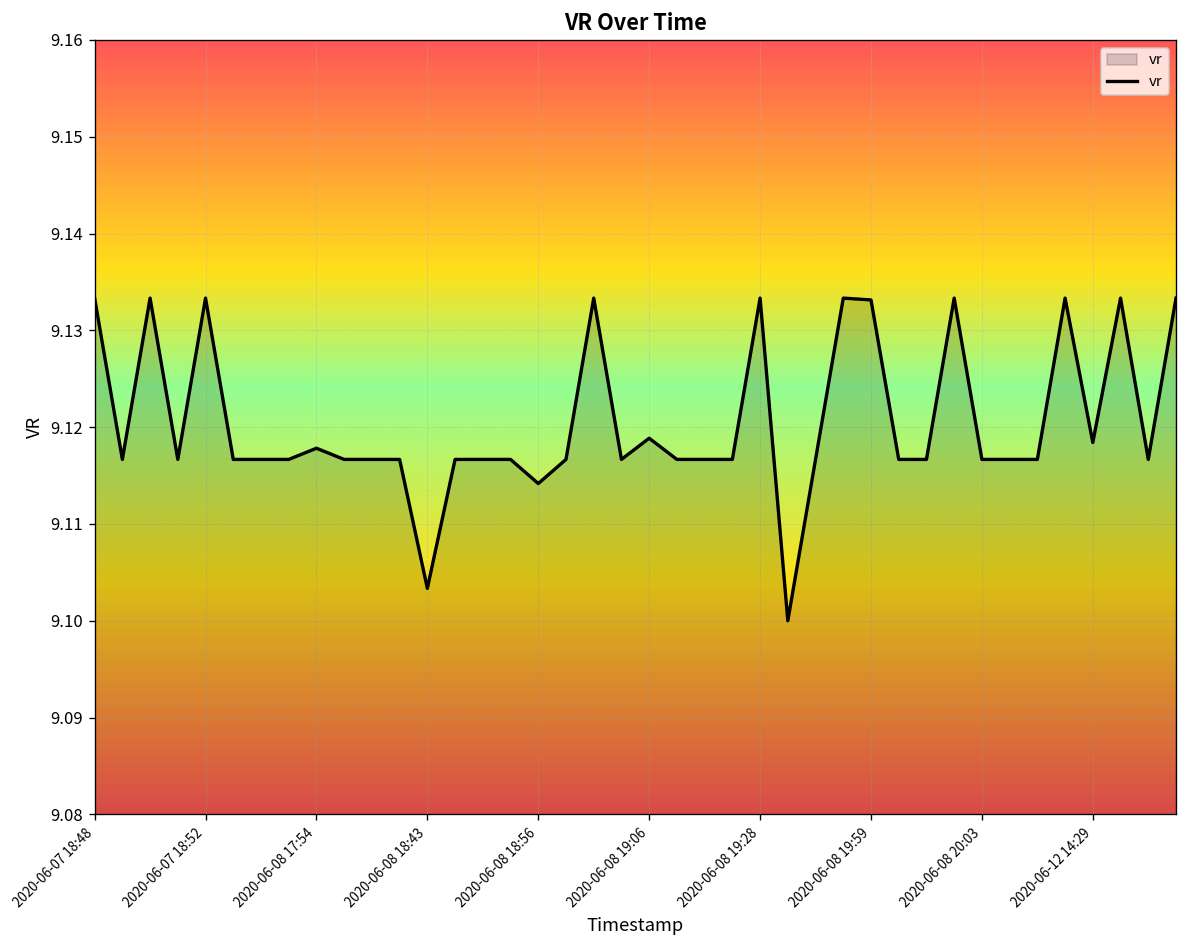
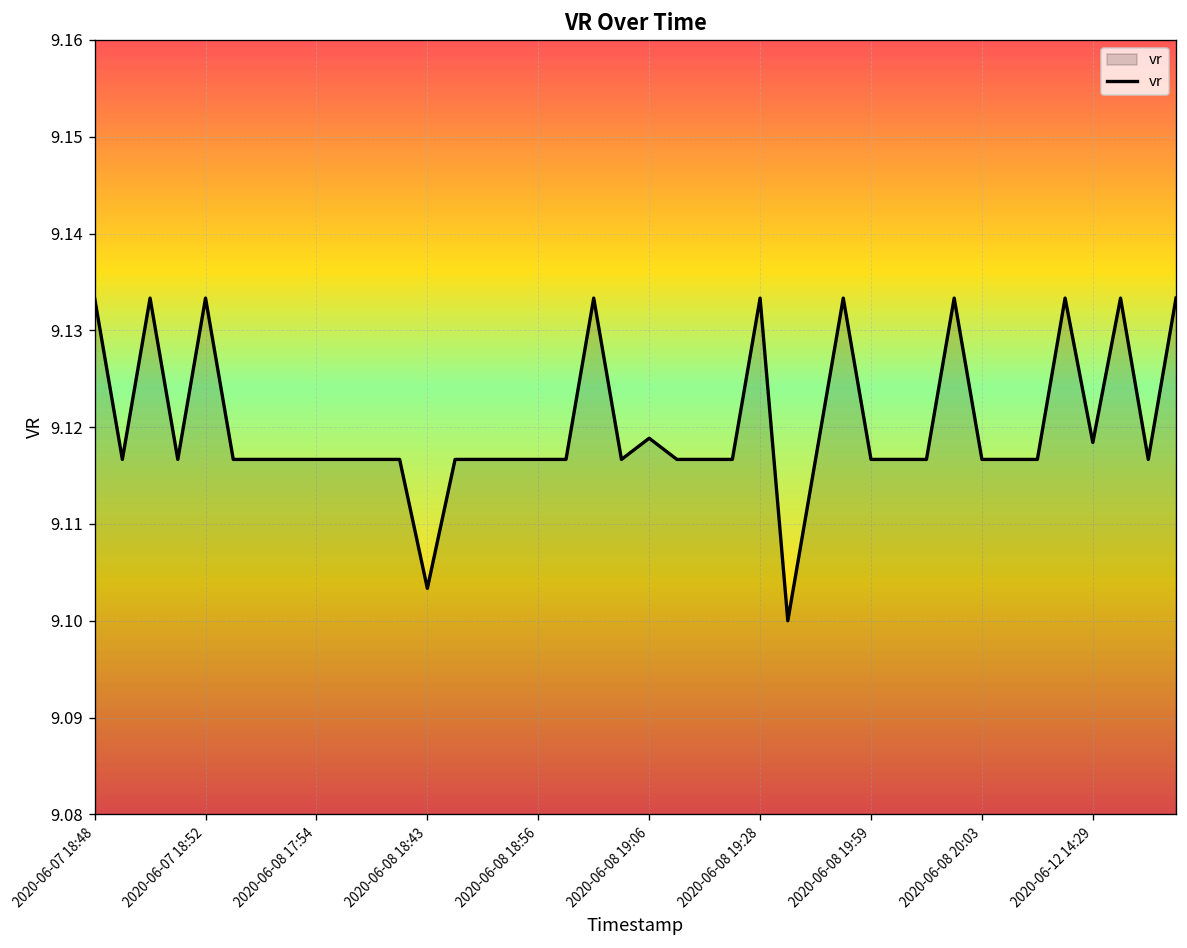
  {
    "2020-06-07 18:48": 9.133,
    "2020-06-07 18:52": 9.133,
-   "2020-06-08 17:54": 9.118,
+   "2020-06-08 17:54": 9.117,
    "2020-06-08 18:43": 9.103,
-   "2020-06-08 18:56": 9.114,
+   "2020-06-08 18:56": 9.117,
    "2020-06-08 19:06": 9.119,
    "2020-06-08 19:28": 9.133,
-   "2020-06-08 19:59": 9.133,
+   "2020-06-08 19:59": 9.117,
    "2020-06-08 20:03": 9.117,
    "2020-06-12 14:29": 9.118
  }
